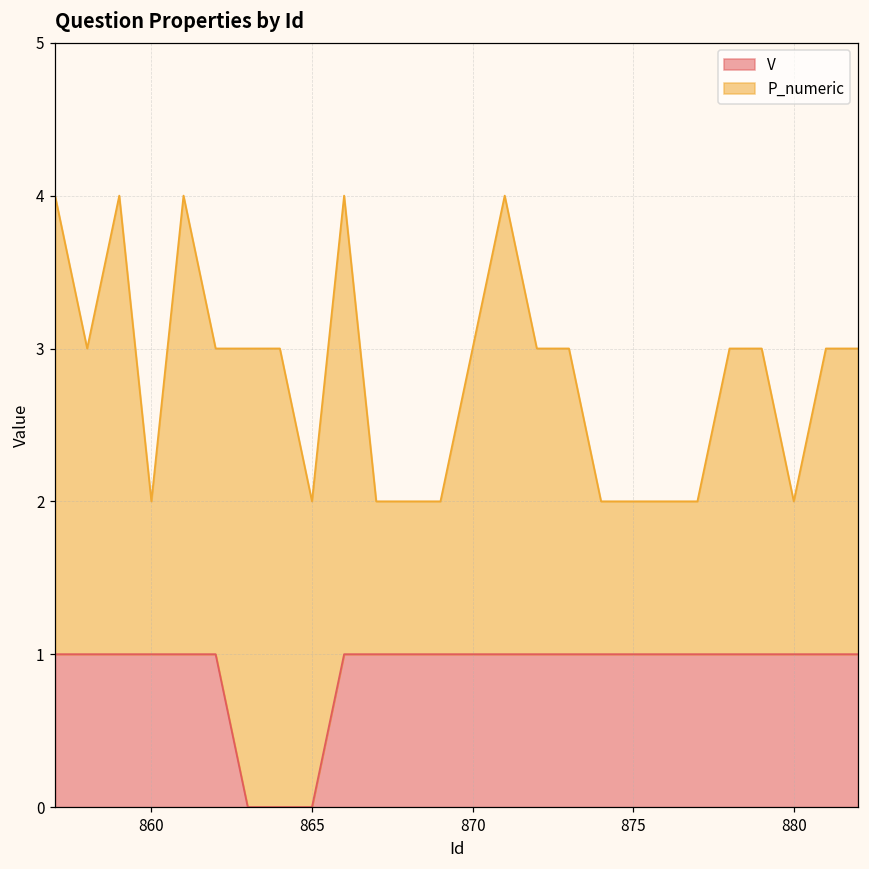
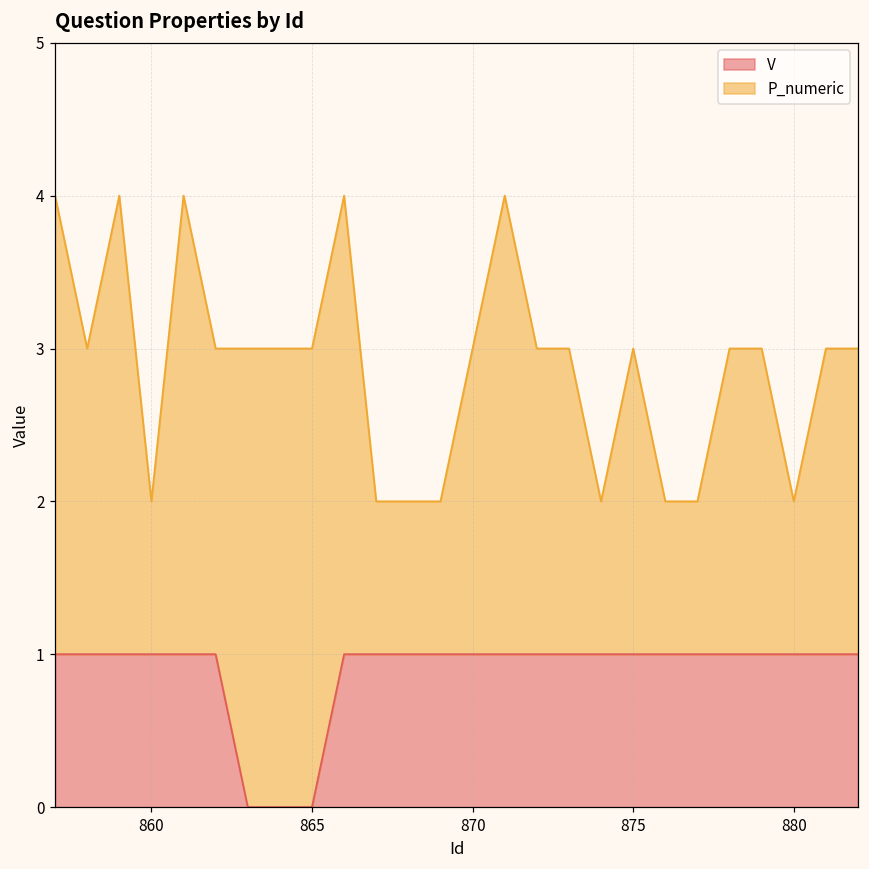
  {
    "V": {
      "860": 1,
      "865": 0,
      "870": 1,
      "875": 1,
      "880": 1
    },
    "P_numeric": {
      "860": 1,
-     "865": 2,
+     "865": 3,
      "870": 2,
-     "875": 1,
+     "875": 2,
      "880": 1
    }
  }
